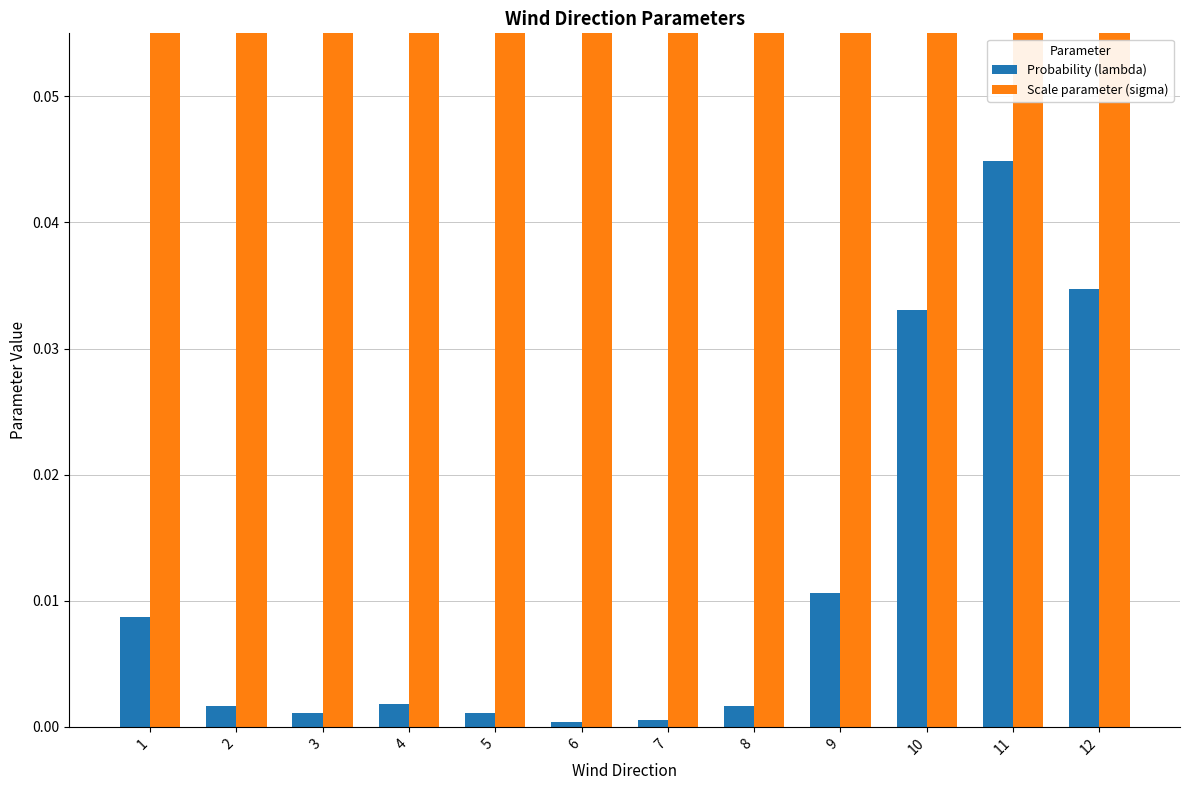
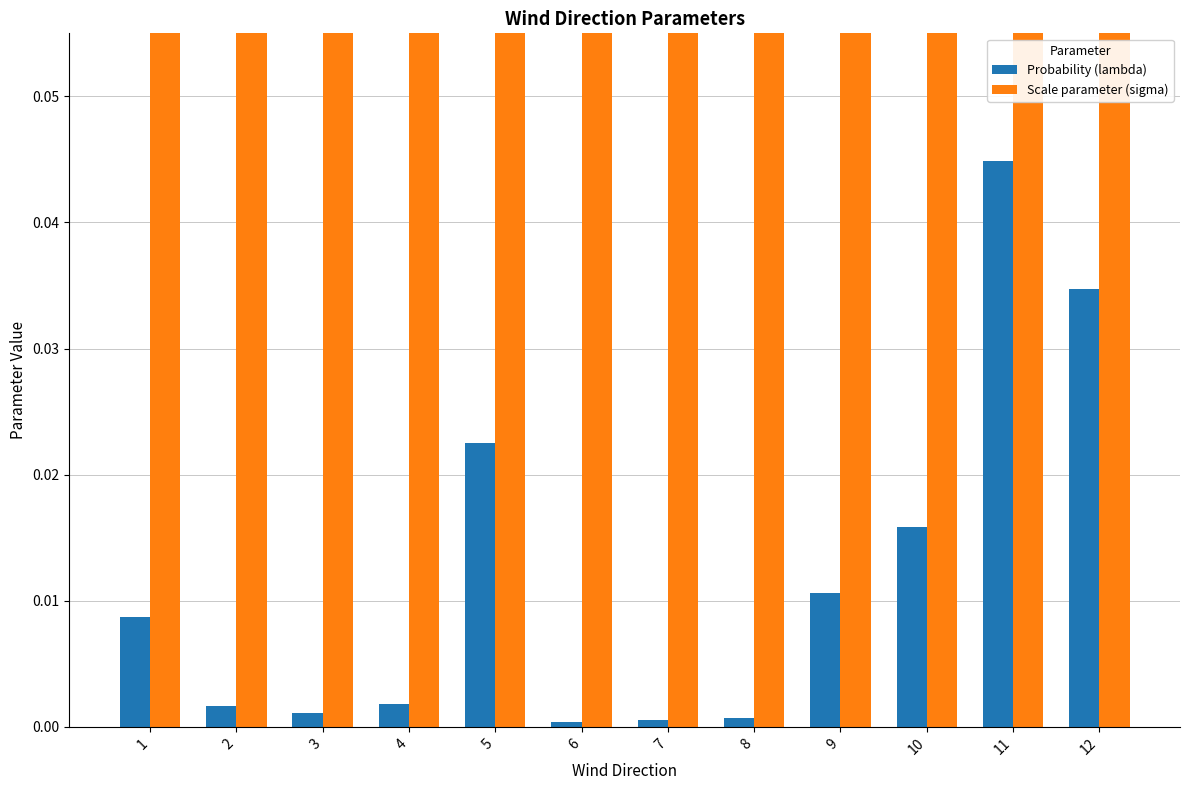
  {
    "Probability (lambda)": {
      "1": 0.0087,
      "2": 0.0016,
      "3": 0.0011,
      "4": 0.0018,
-     "5": 0.0011,
+     "5": 0.0225,
      "6": 0.0004,
      "7": 0.0006,
-     "8": 0.0017,
+     "8": 0.0007,
      "9": 0.0106,
-     "10": 0.0331,
+     "10": 0.0159,
      "11": 0.0449,
      "12": 0.0348
    }
  }
